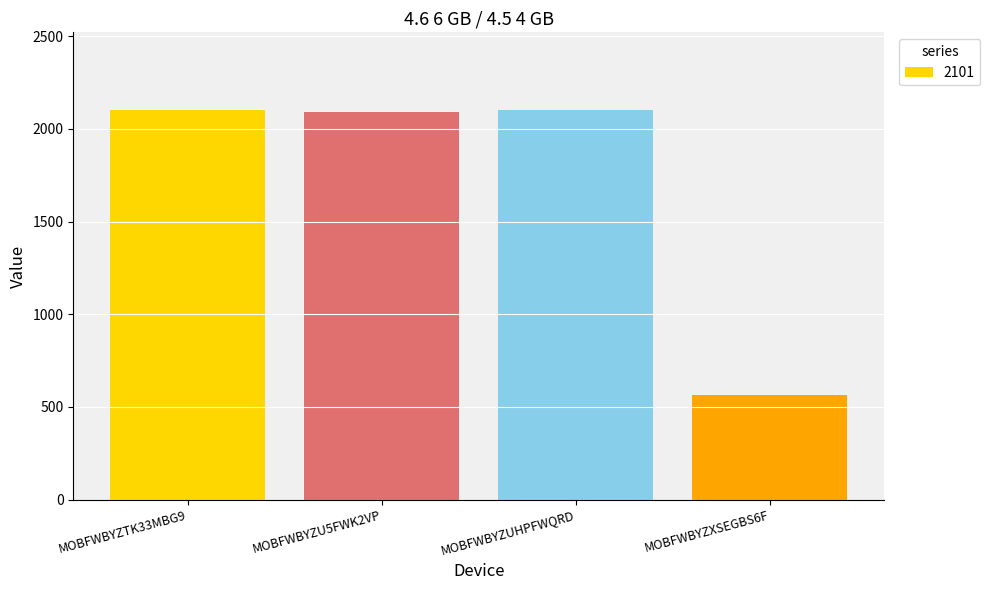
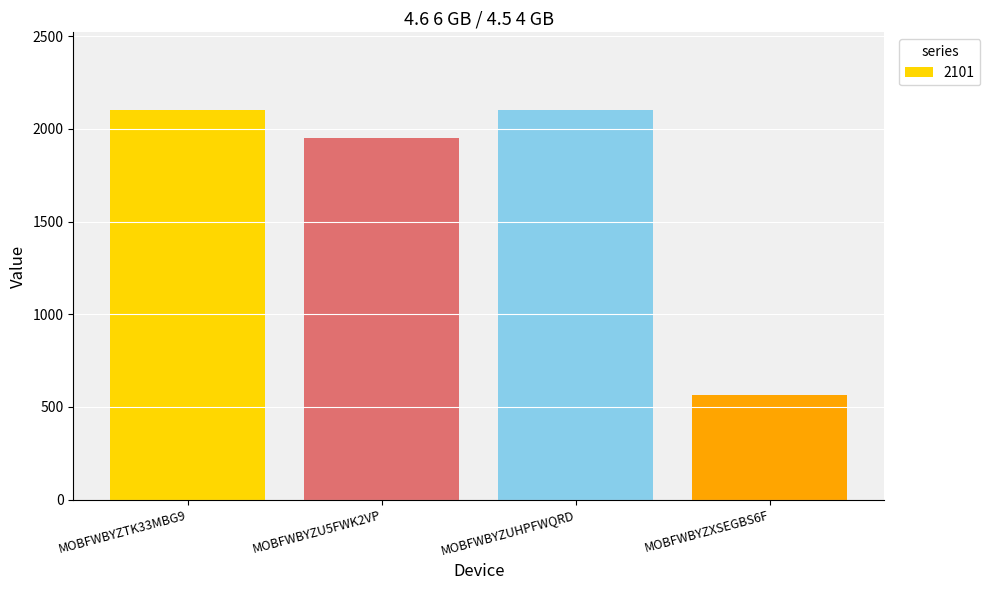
  {
    "MOBFWBYZTK33MBG9": 2100,
-   "MOBFWBYZU5FWK2VP": 2090,
+   "MOBFWBYZU5FWK2VP": 1950,
    "MOBFWBYZUHPFWQRD": 2100,
    "MOBFWBYZXSEGBS6F": 560
  }
